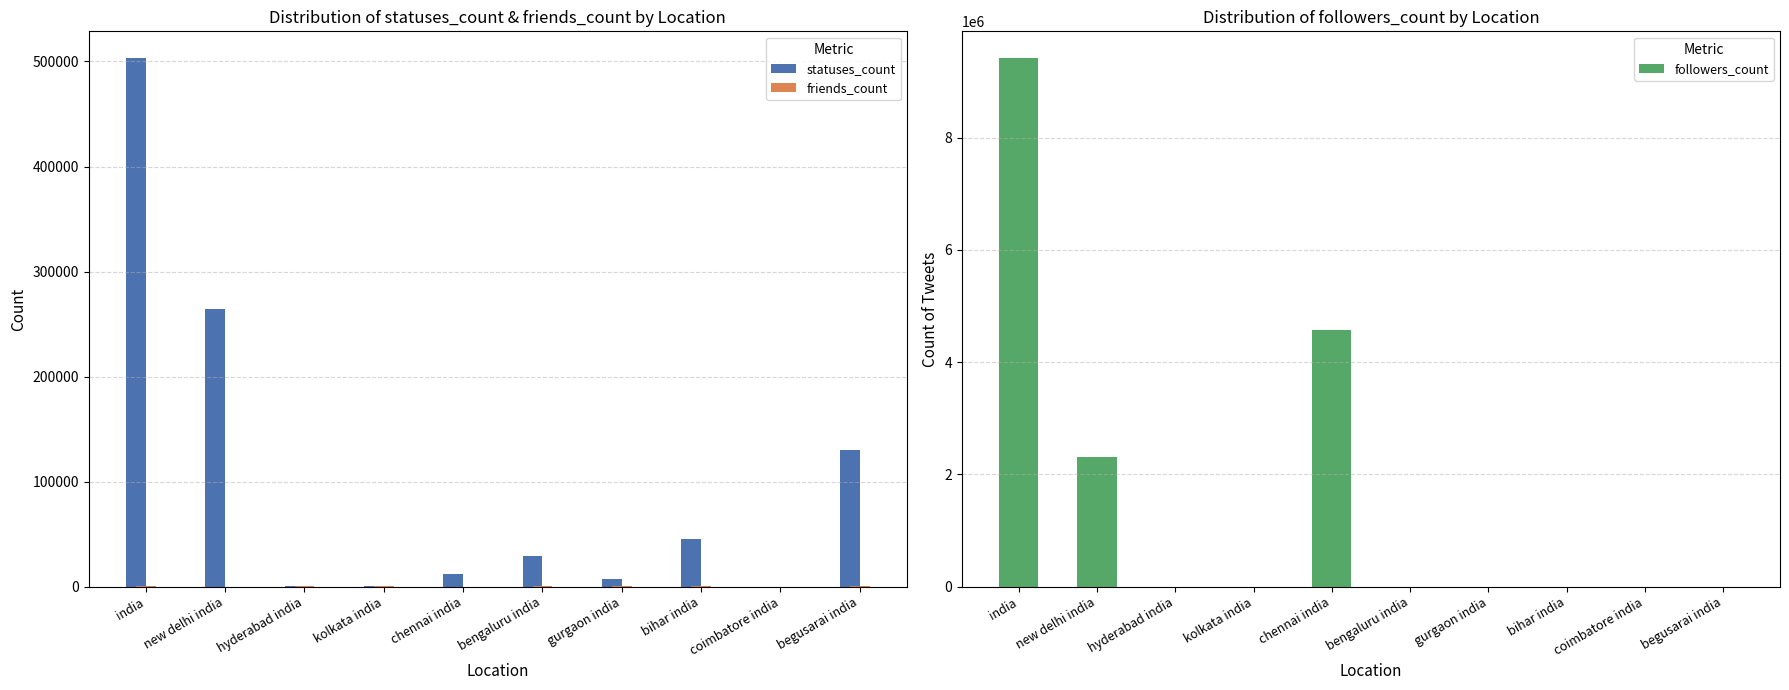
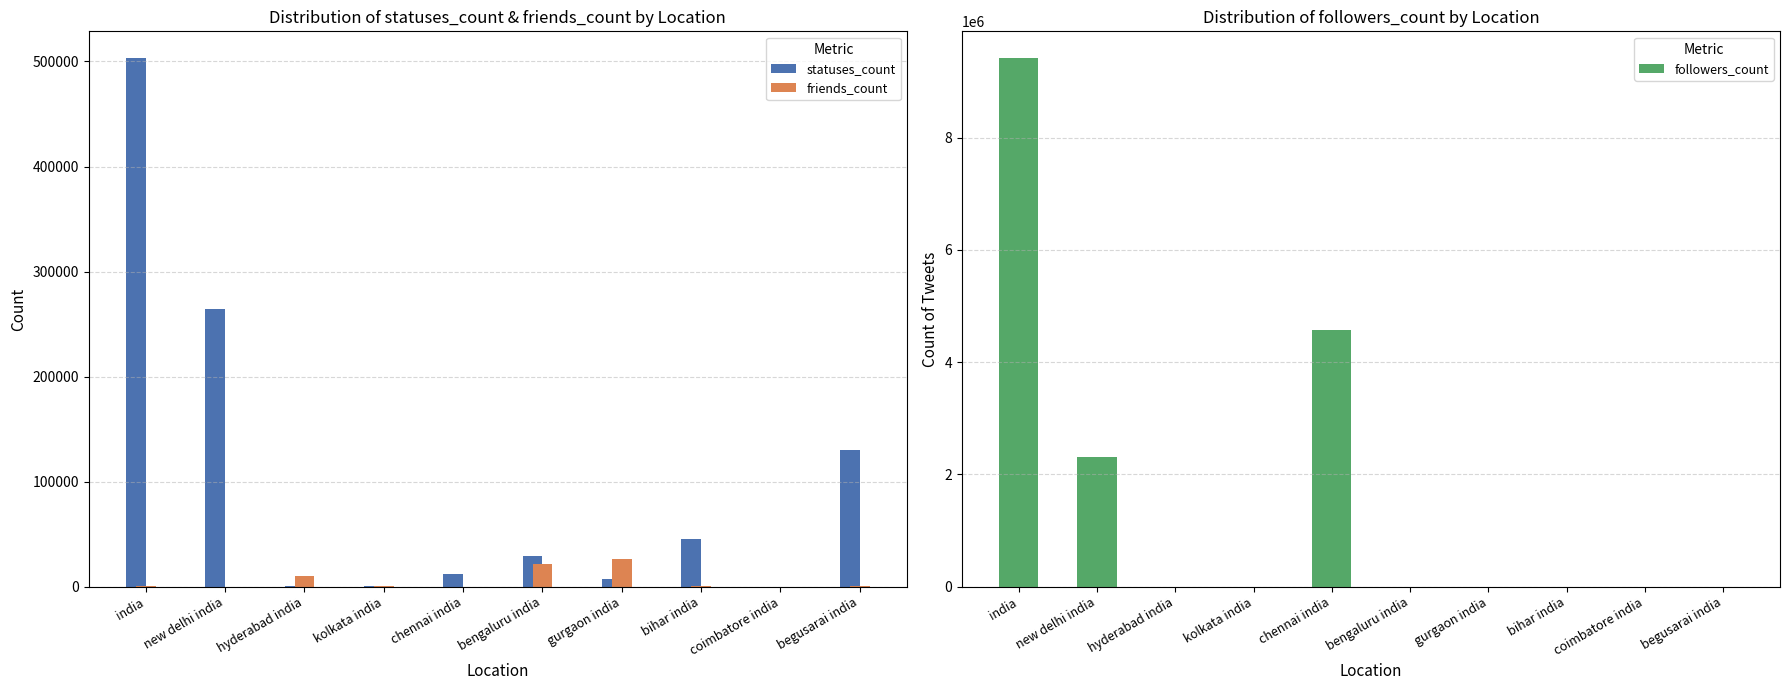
  {
    "Distribution of statuses_count & friends_count by Location": {
      "statuses_count": {
        "india": 504000,
        "new delhi india": 265000,
        "chennai india": 12000,
        "bengaluru india": 29000,
        "gurgaon india": 7000,
        "bihar india": 45000,
        "begusarai india": 130000
      },
      "friends_count": {
-       "hyderabad india": 0,
-       "bengaluru india": 0,
-       "gurgaon india": 0
+       "hyderabad india": 10000,
+       "bengaluru india": 21000,
+       "gurgaon india": 26000
      }
    },
    "Distribution of followers_count by Location": {
      "india": 9400000,
      "new delhi india": 2300000,
      "chennai india": 4600000
    }
  }
